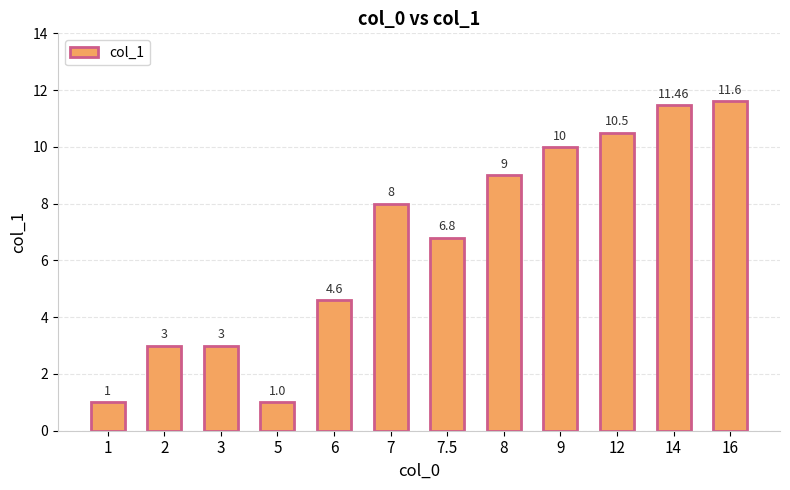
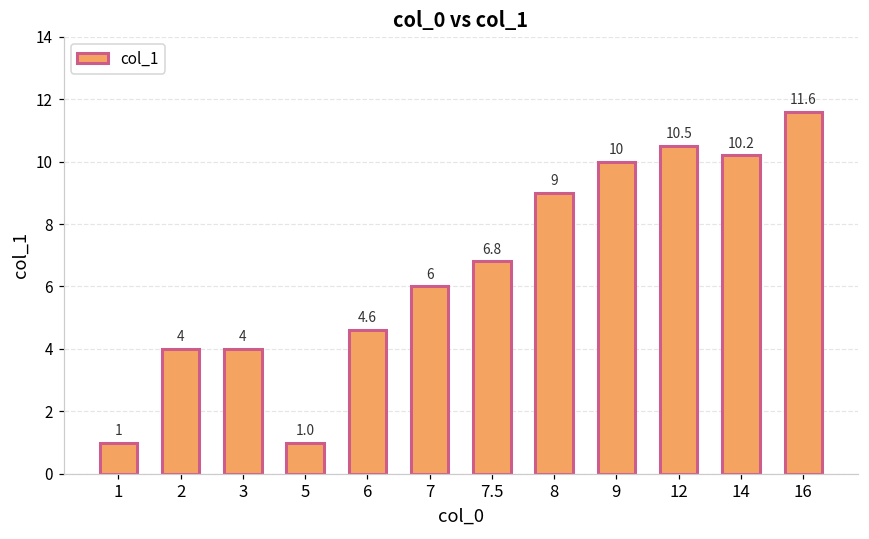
  {
    "1": 1,
-   "2": 3,
-   "3": 3,
+   "2": 4,
+   "3": 4,
    "5": 1.0,
    "6": 4.6,
-   "7": 8,
+   "7": 6,
    "7.5": 6.8,
    "8": 9,
    "9": 10,
    "12": 10.5,
-   "14": 11.46,
+   "14": 10.2,
    "16": 11.6
  }
